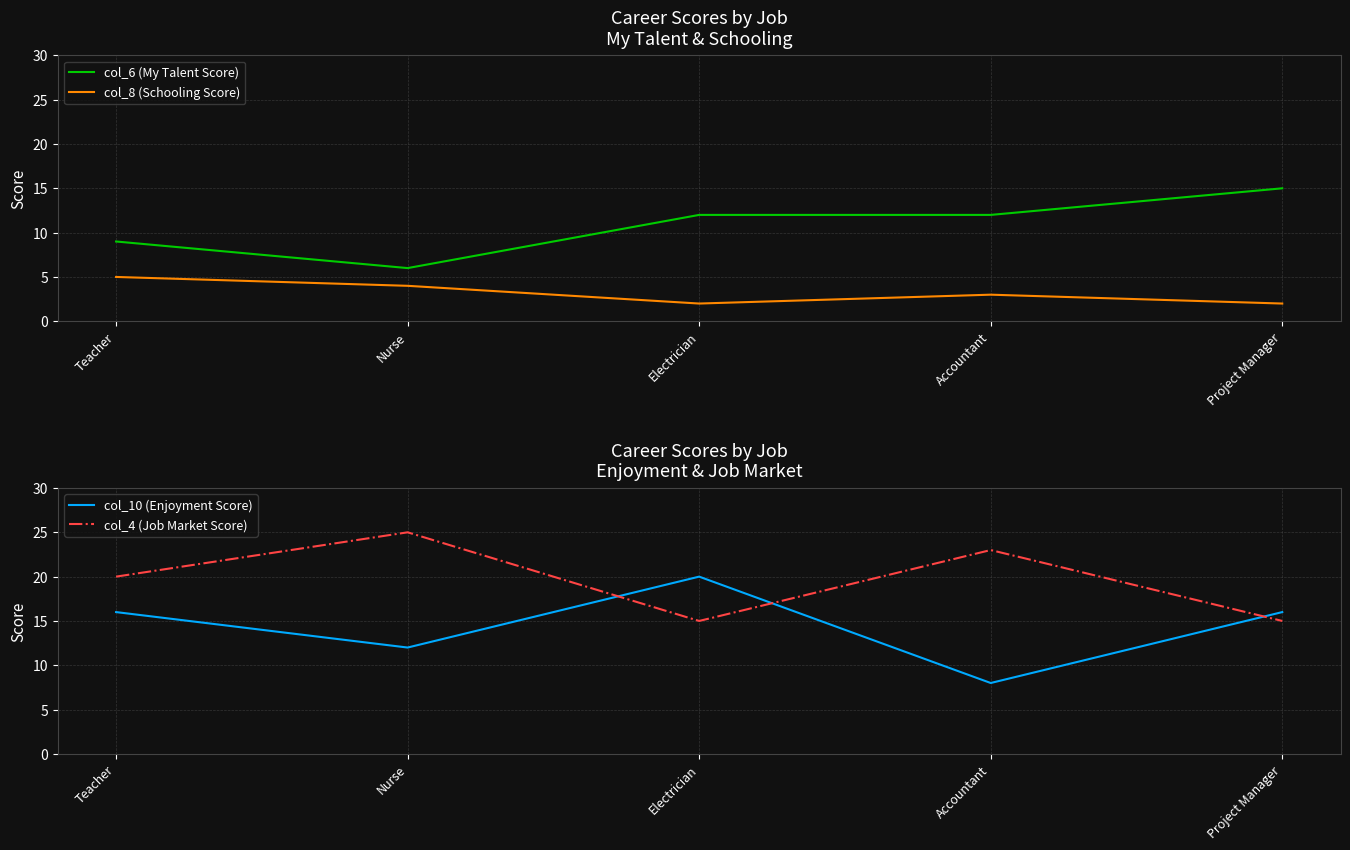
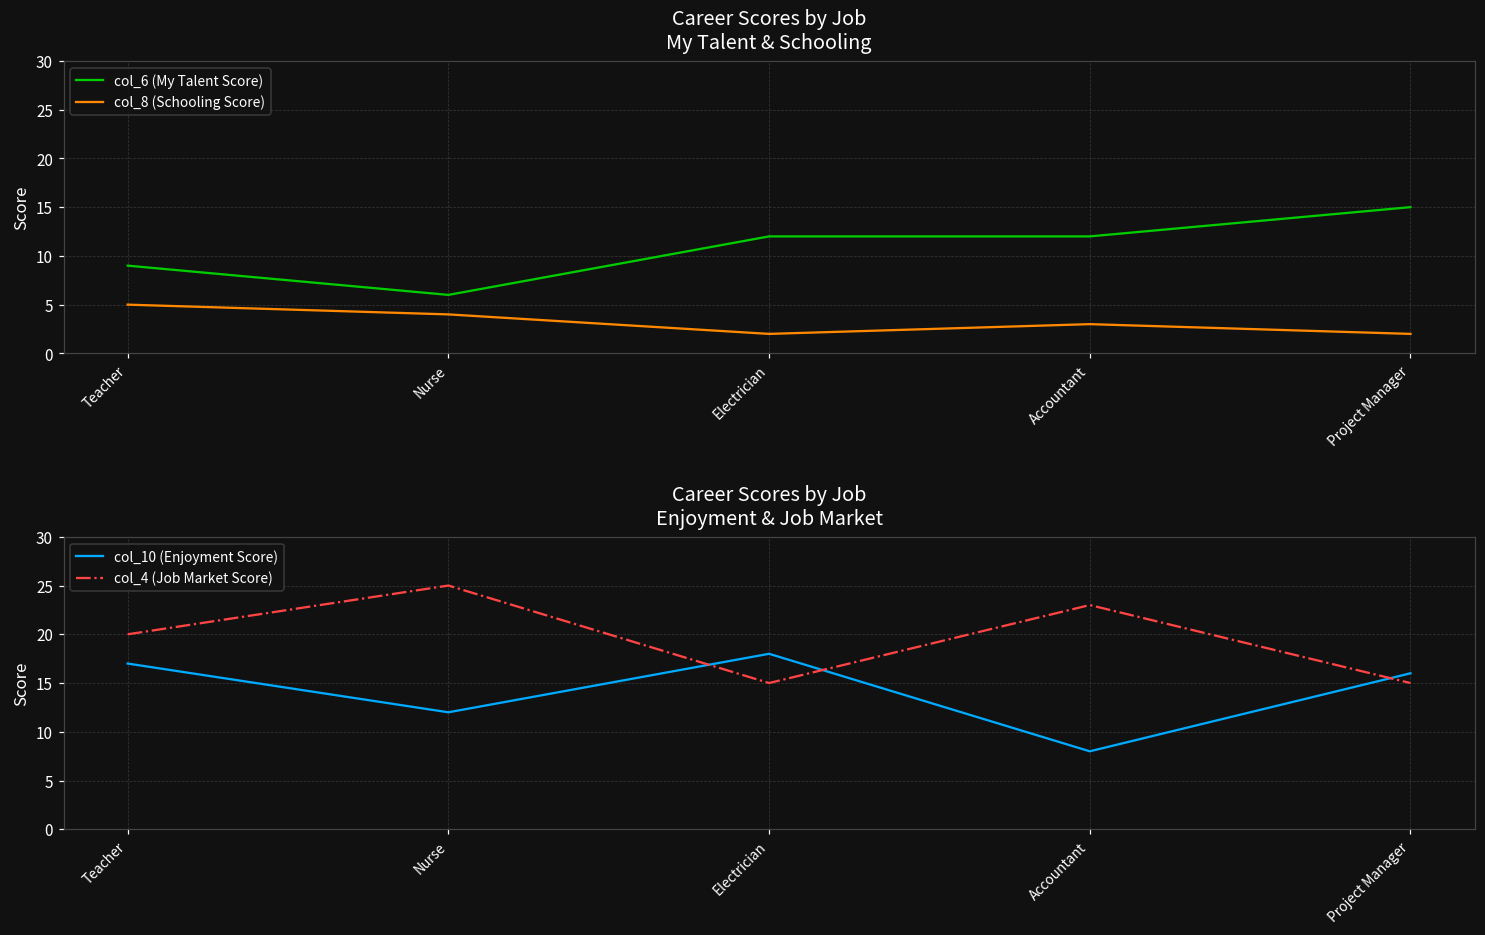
  {
    "Career Scores by Job My Talent & Schooling": {
      "col_6 (My Talent Score)": {
        "Teacher": 9,
        "Nurse": 6,
        "Electrician": 12,
        "Accountant": 12,
        "Project Manager": 15
      },
      "col_8 (Schooling Score)": {
        "Teacher": 5,
        "Nurse": 4,
        "Electrician": 2,
        "Accountant": 3,
        "Project Manager": 2
      }
    },
    "Career Scores by Job Enjoyment & Job Market": {
      "col_10 (Enjoyment Score)": {
-       "Teacher": 16,
+       "Teacher": 17,
        "Nurse": 12,
-       "Electrician": 20,
+       "Electrician": 18,
        "Accountant": 8,
        "Project Manager": 16
      },
      "col_4 (Job Market Score)": {
        "Teacher": 20,
        "Nurse": 25,
        "Electrician": 15,
        "Accountant": 23,
        "Project Manager": 15
      }
    }
  }
